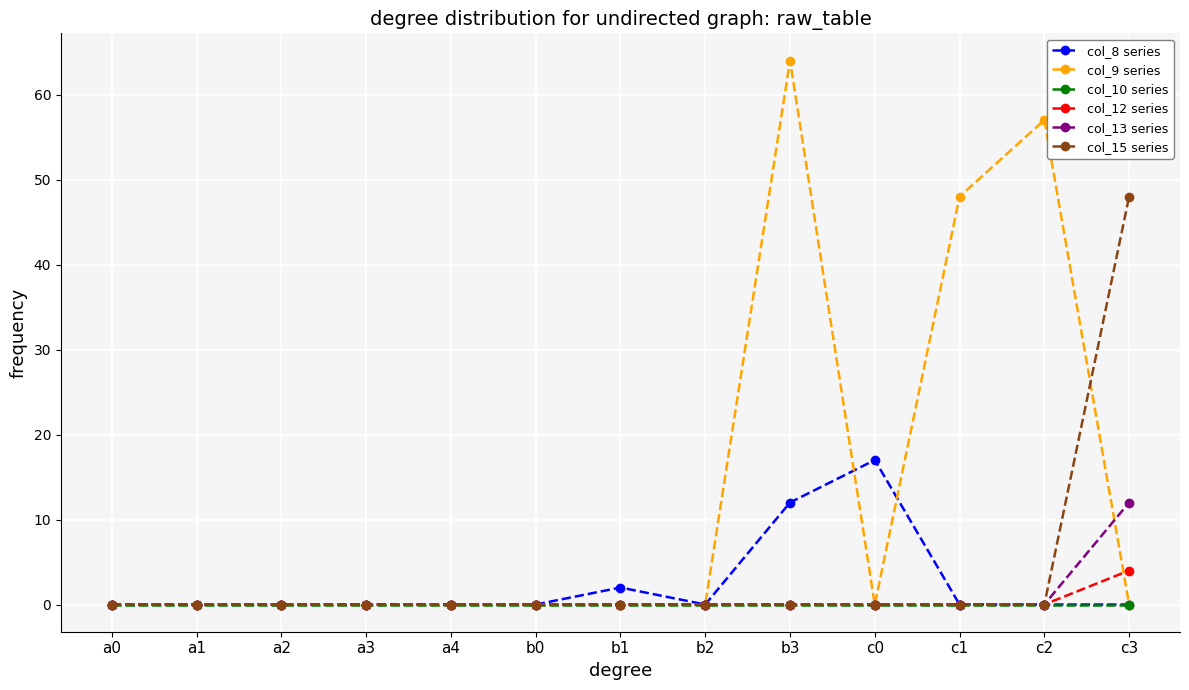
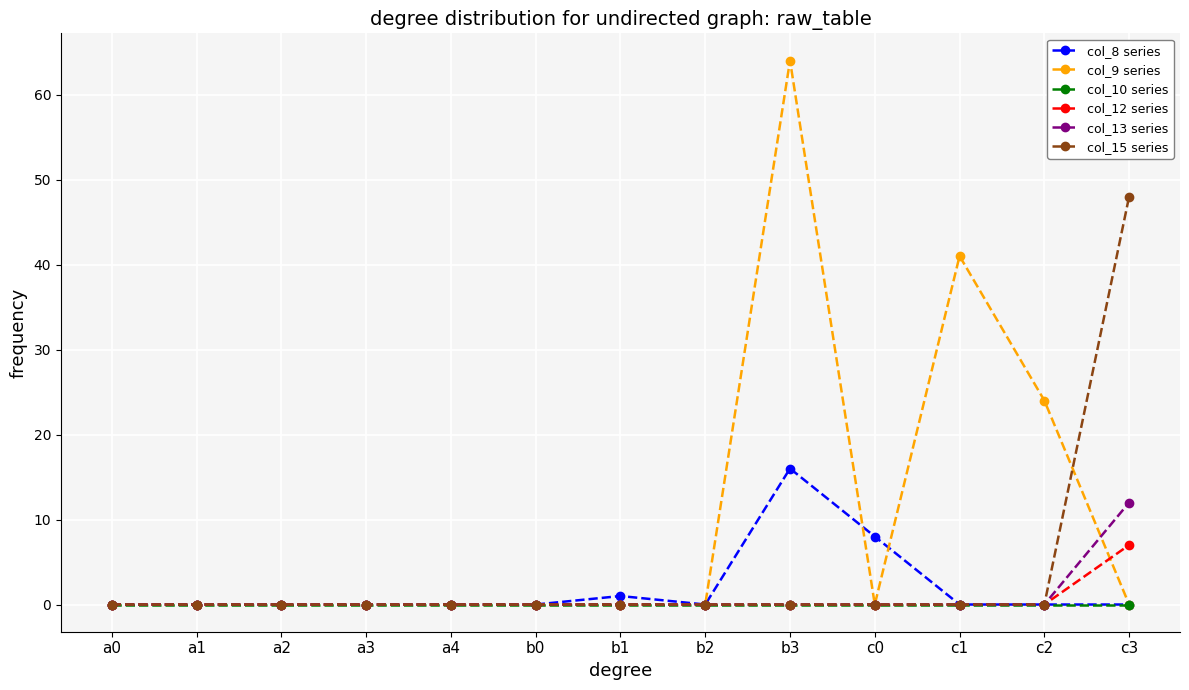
  {
    "col_8 series": {
-     "b1": 2,
-     "b3": 12,
-     "c0": 17
+     "b1": 1,
+     "b3": 16,
+     "c0": 8
    },
    "col_9 series": {
      "b3": 64,
-     "c1": 48,
-     "c2": 57
+     "c1": 41,
+     "c2": 24
    },
    "col_12 series": {
-     "c3": 4
+     "c3": 7
    },
    "col_13 series": {
      "c3": 12
    },
    "col_15 series": {
      "c3": 48
    }
  }
